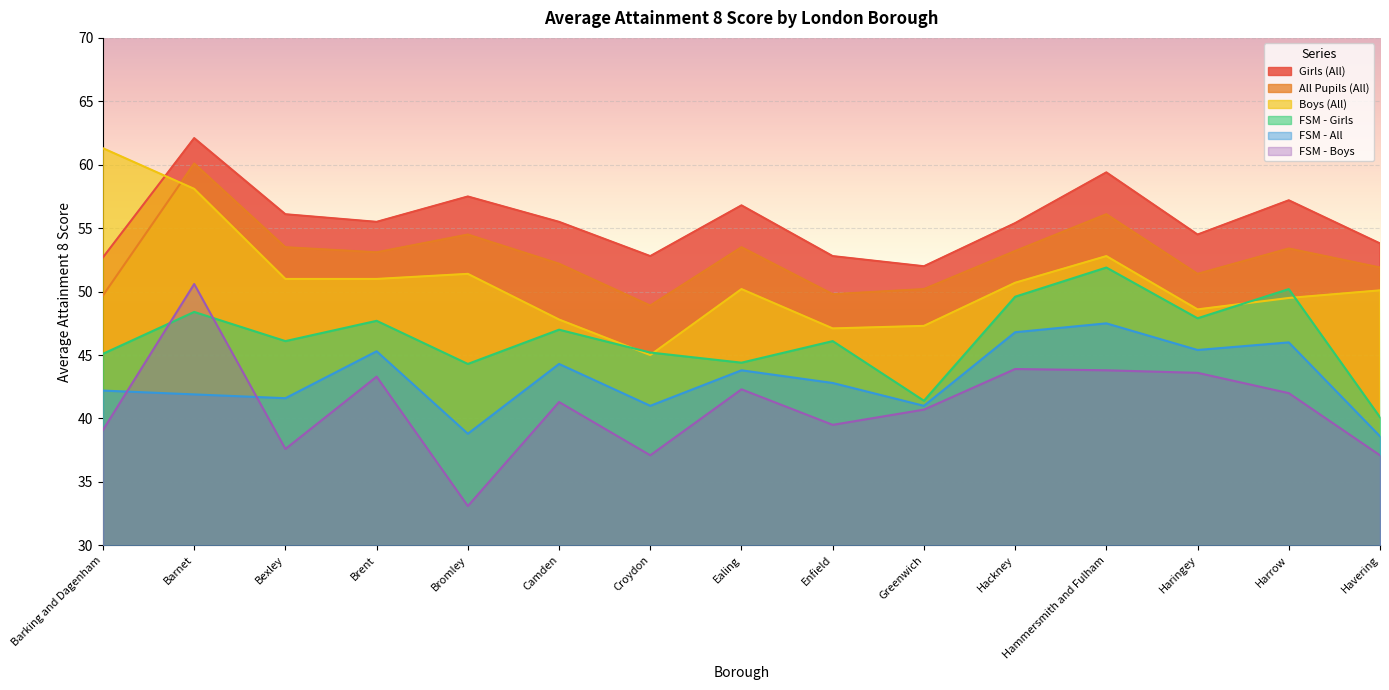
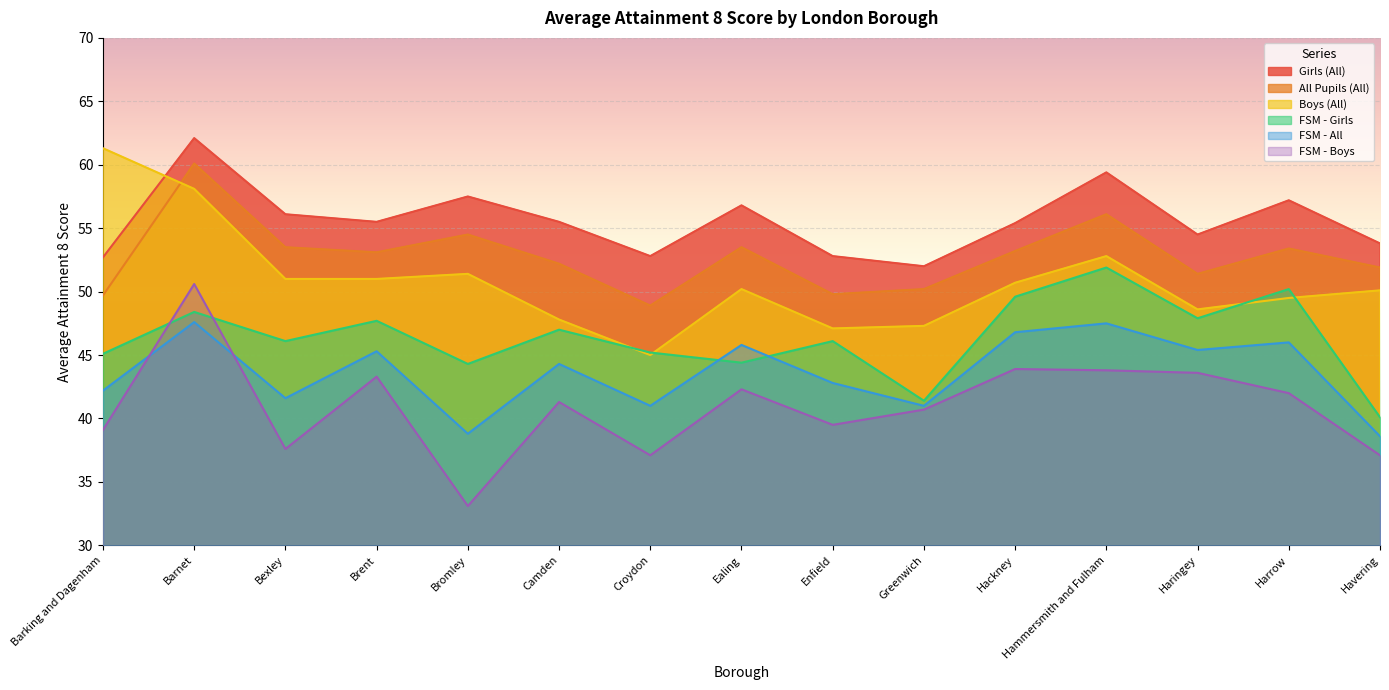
  {
    "Boys (All)": {
      "Barking and Dagenham": 61.3,
      "Barnet": 58.1,
      "Bexley": 51.0,
      "Brent": 51.0,
      "Bromley": 51.4,
      "Camden": 47.8,
      "Croydon": 45.0,
      "Ealing": 50.2,
      "Enfield": 47.1,
      "Greenwich": 47.3,
      "Hackney": 50.7,
      "Hammersmith and Fulham": 52.8,
      "Haringey": 48.6,
      "Harrow": 49.5,
      "Havering": 50.1
    },
    "FSM - Girls": {
      "Barking and Dagenham": 45.1,
      "Barnet": 48.4,
      "Bexley": 46.1,
      "Brent": 47.7,
      "Bromley": 44.3,
      "Camden": 47.0,
      "Croydon": 45.2,
      "Ealing": 44.4,
      "Enfield": 46.1,
      "Greenwich": 41.4,
      "Hackney": 49.6,
      "Hammersmith and Fulham": 51.9,
      "Haringey": 47.9,
      "Harrow": 50.2,
      "Havering": 40.1
    },
    "FSM - All": {
      "Barking and Dagenham": 42.2,
-     "Barnet": 41.9,
+     "Barnet": 47.6,
      "Bexley": 41.6,
      "Brent": 45.3,
      "Bromley": 38.8,
      "Camden": 44.3,
      "Croydon": 41.0,
-     "Ealing": 43.8,
+     "Ealing": 45.8,
      "Enfield": 42.8,
      "Greenwich": 41.0,
      "Hackney": 46.8,
      "Hammersmith and Fulham": 47.5,
      "Haringey": 45.4,
      "Harrow": 46.0,
      "Havering": 38.6
    },
    "FSM - Boys": {
      "Barking and Dagenham": 39.1,
      "Barnet": 50.6,
      "Bexley": 37.6,
      "Brent": 43.3,
      "Bromley": 33.1,
      "Camden": 41.3,
      "Croydon": 37.1,
      "Ealing": 42.3,
      "Enfield": 39.5,
      "Greenwich": 40.7,
      "Hackney": 43.9,
      "Hammersmith and Fulham": 43.8,
      "Haringey": 43.6,
      "Harrow": 42.0,
      "Havering": 37.1
    }
  }
